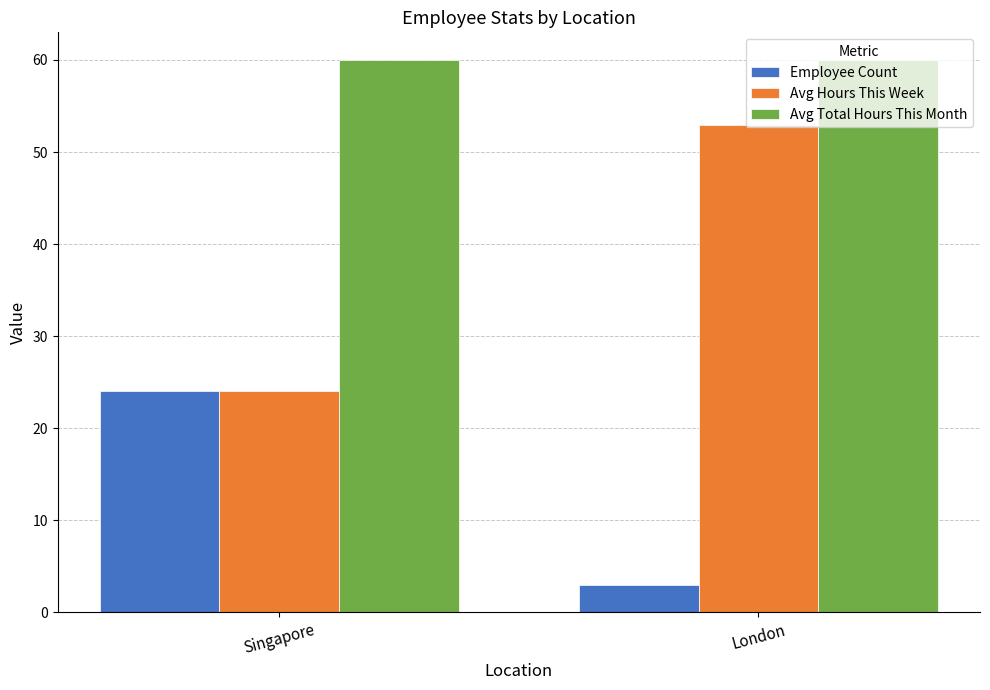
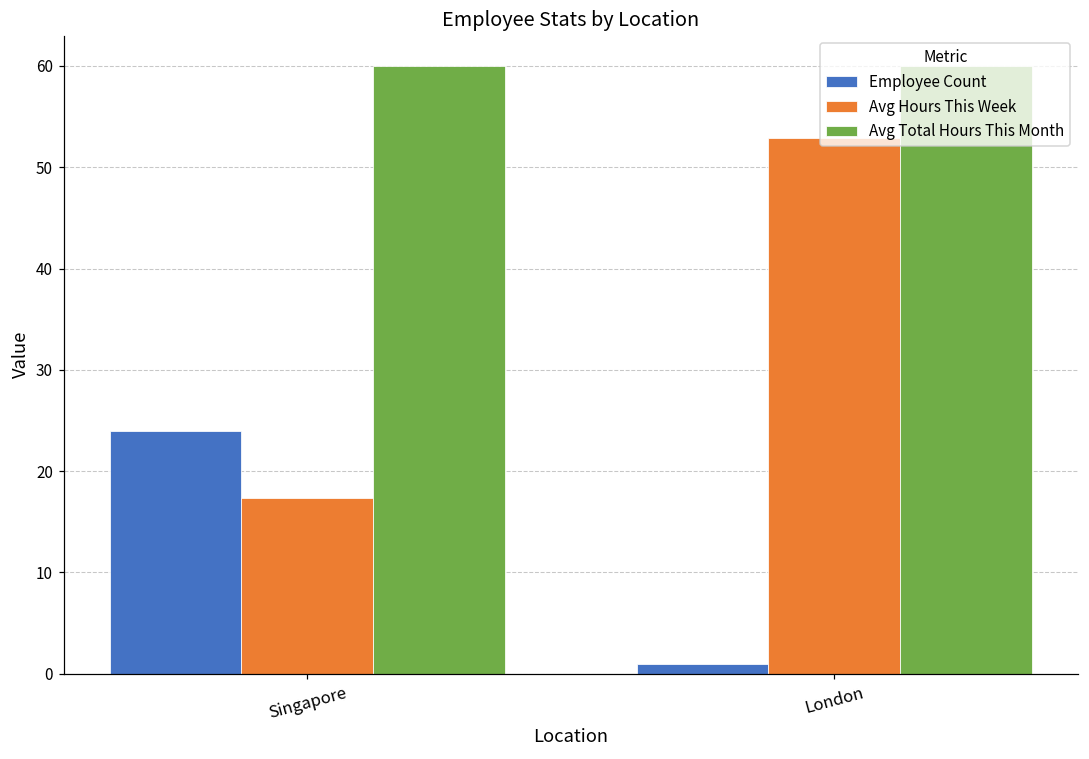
  {
    "Employee Count": {
      "Singapore": 24,
-     "London": 3
+     "London": 1
    },
    "Avg Hours This Week": {
-     "Singapore": 24
+     "Singapore": 17
    },
    "Avg Total Hours This Month": {
      "Singapore": 60
    }
  }
